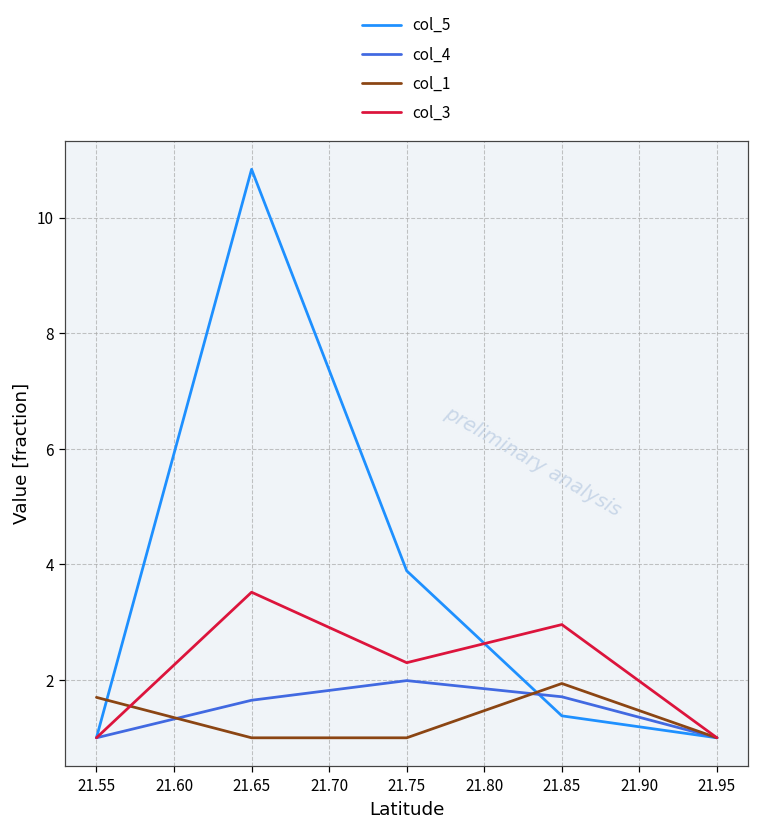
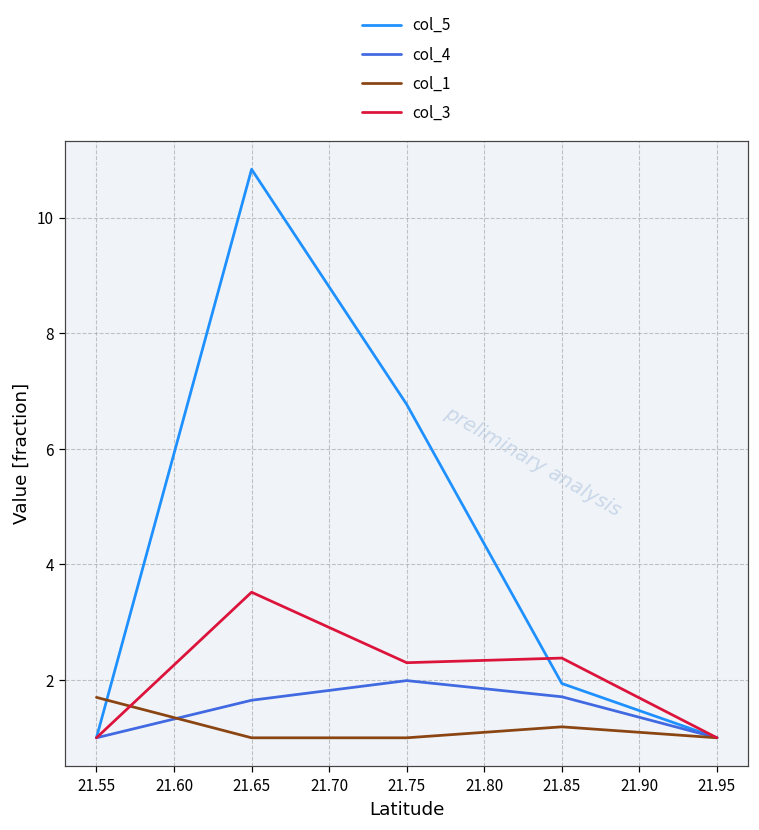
  {
    "col_5": {
      "21.65": 10.8,
-     "21.75": 3.9,
-     "21.85": 1.4
+     "21.75": 6.8,
+     "21.85": 1.9
    },
    "col_4": {
      "21.65": 1.7,
      "21.75": 2.0,
      "21.85": 1.7
    },
    "col_1": {
      "21.55": 1.7,
      "21.65": 1.0,
      "21.75": 1.0,
-     "21.85": 1.9
+     "21.85": 1.2
    },
    "col_3": {
      "21.65": 3.5,
      "21.75": 2.3,
-     "21.85": 3.0
+     "21.85": 2.4
    }
  }
